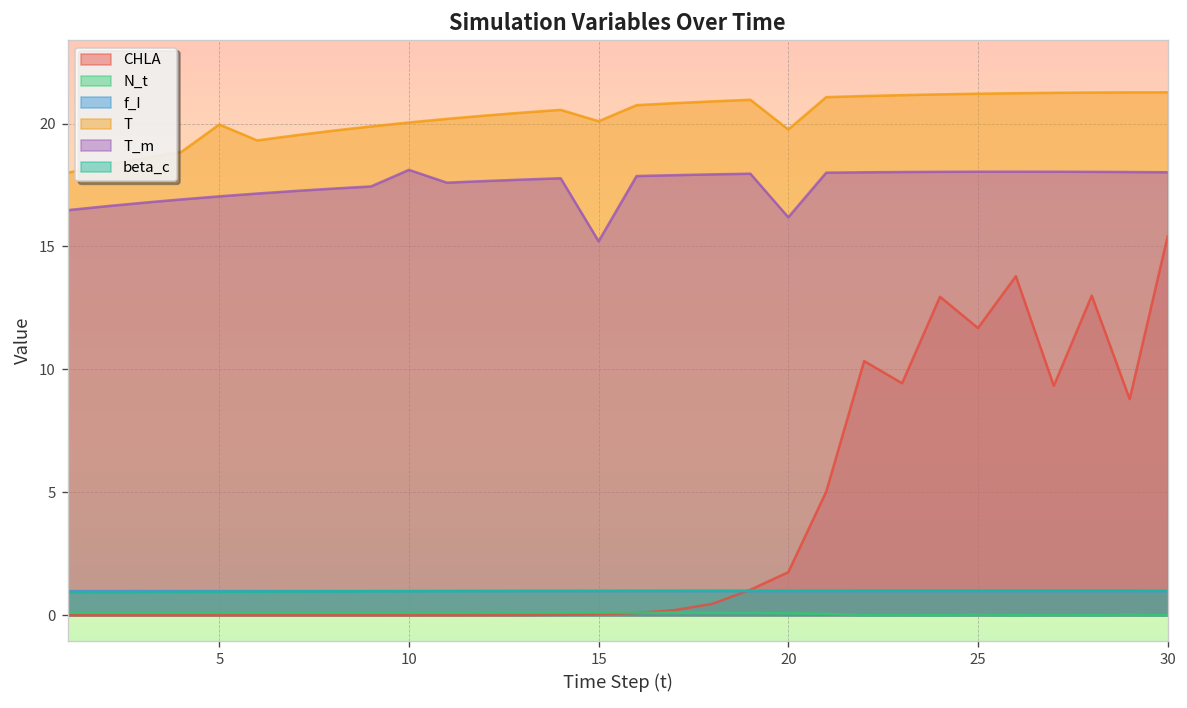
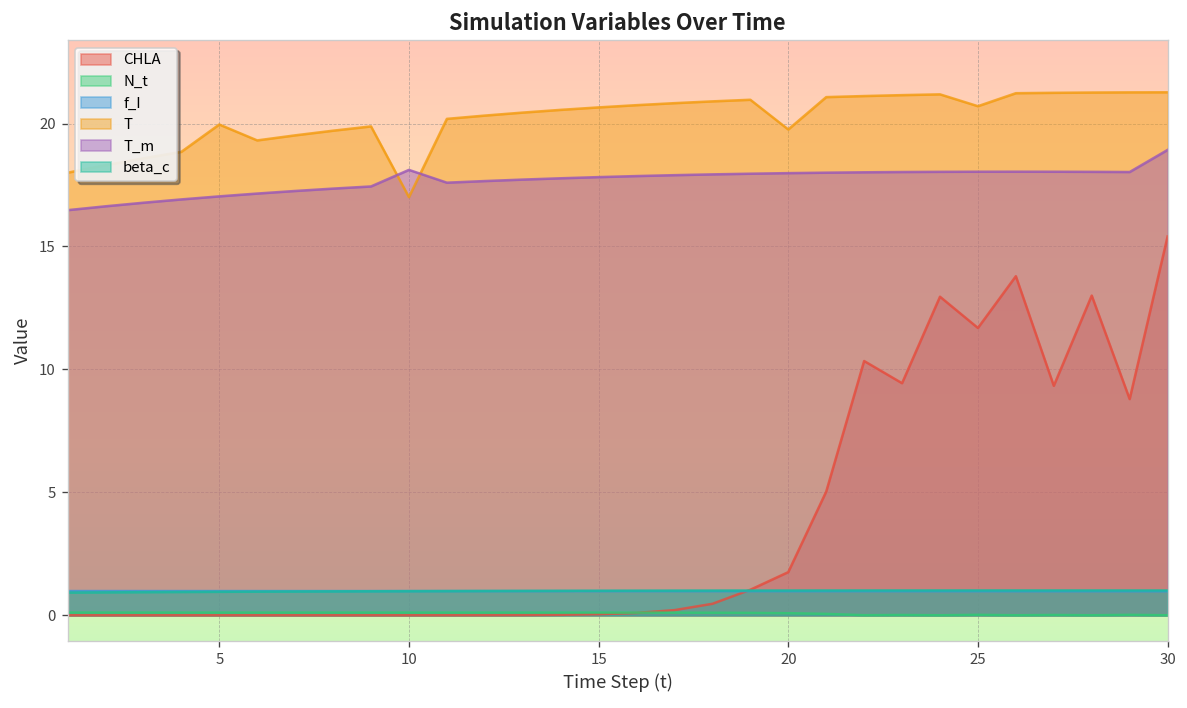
  {
    "CHLA": {
      "20": 1.8,
      "25": 11.7,
      "30": 15.4
    },
    "T": {
      "5": 20.0,
-     "10": 20.0,
-     "15": 20.1,
+     "10": 17.0,
+     "15": 20.7,
      "20": 19.8,
-     "25": 21.2,
+     "25": 20.7,
      "30": 21.3
    },
    "T_m": {
      "5": 17.0,
      "10": 18.1,
-     "15": 15.2,
-     "20": 16.2,
+     "15": 17.8,
+     "20": 18.0,
      "25": 18.0,
-     "30": 18.0
+     "30": 18.9
    }
  }
